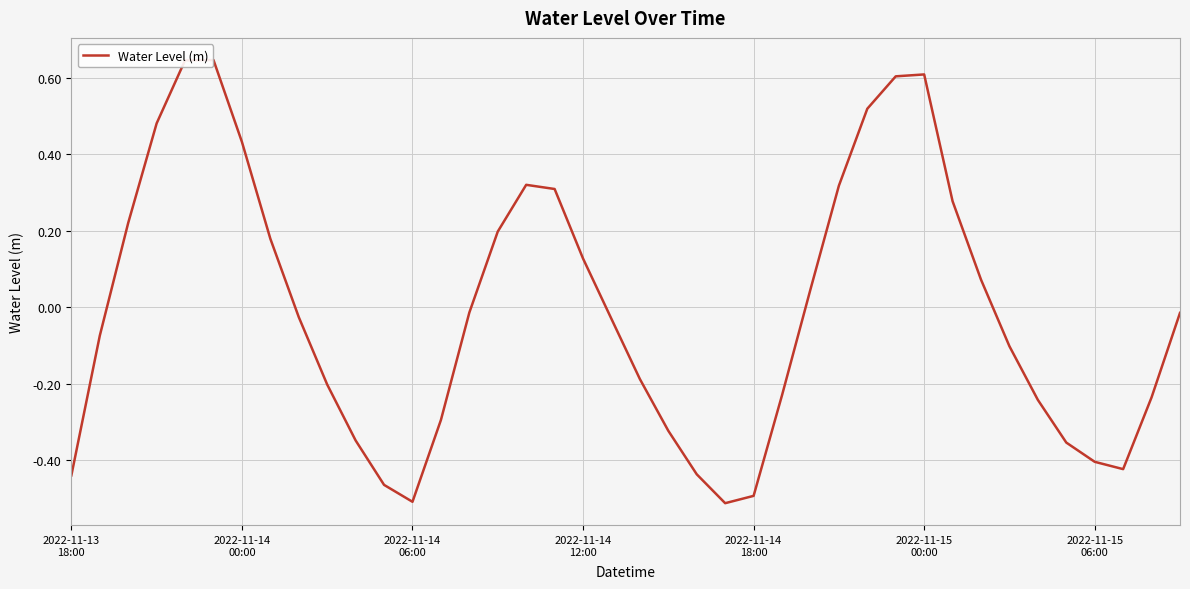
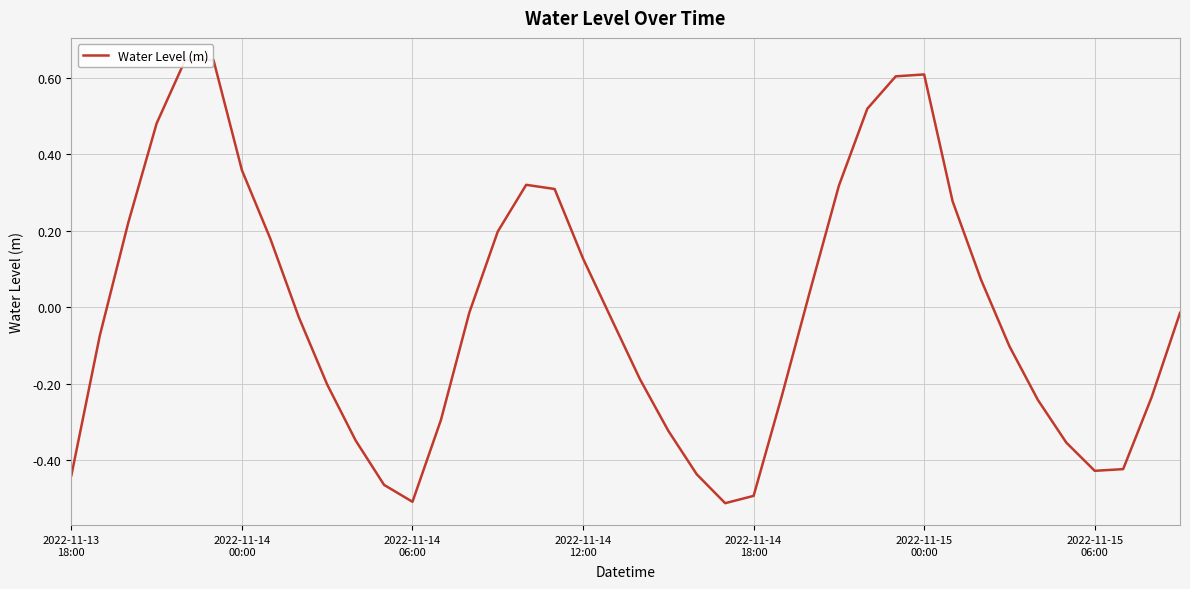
  {
    "2022-11-13 18:00": -0.44,
-   "2022-11-14 00:00": 0.43,
+   "2022-11-14 00:00": 0.36,
    "2022-11-14 06:00": -0.51,
    "2022-11-14 12:00": 0.13,
    "2022-11-14 18:00": -0.49,
    "2022-11-15 00:00": 0.61,
-   "2022-11-15 06:00": -0.40
+   "2022-11-15 06:00": -0.43
  }
